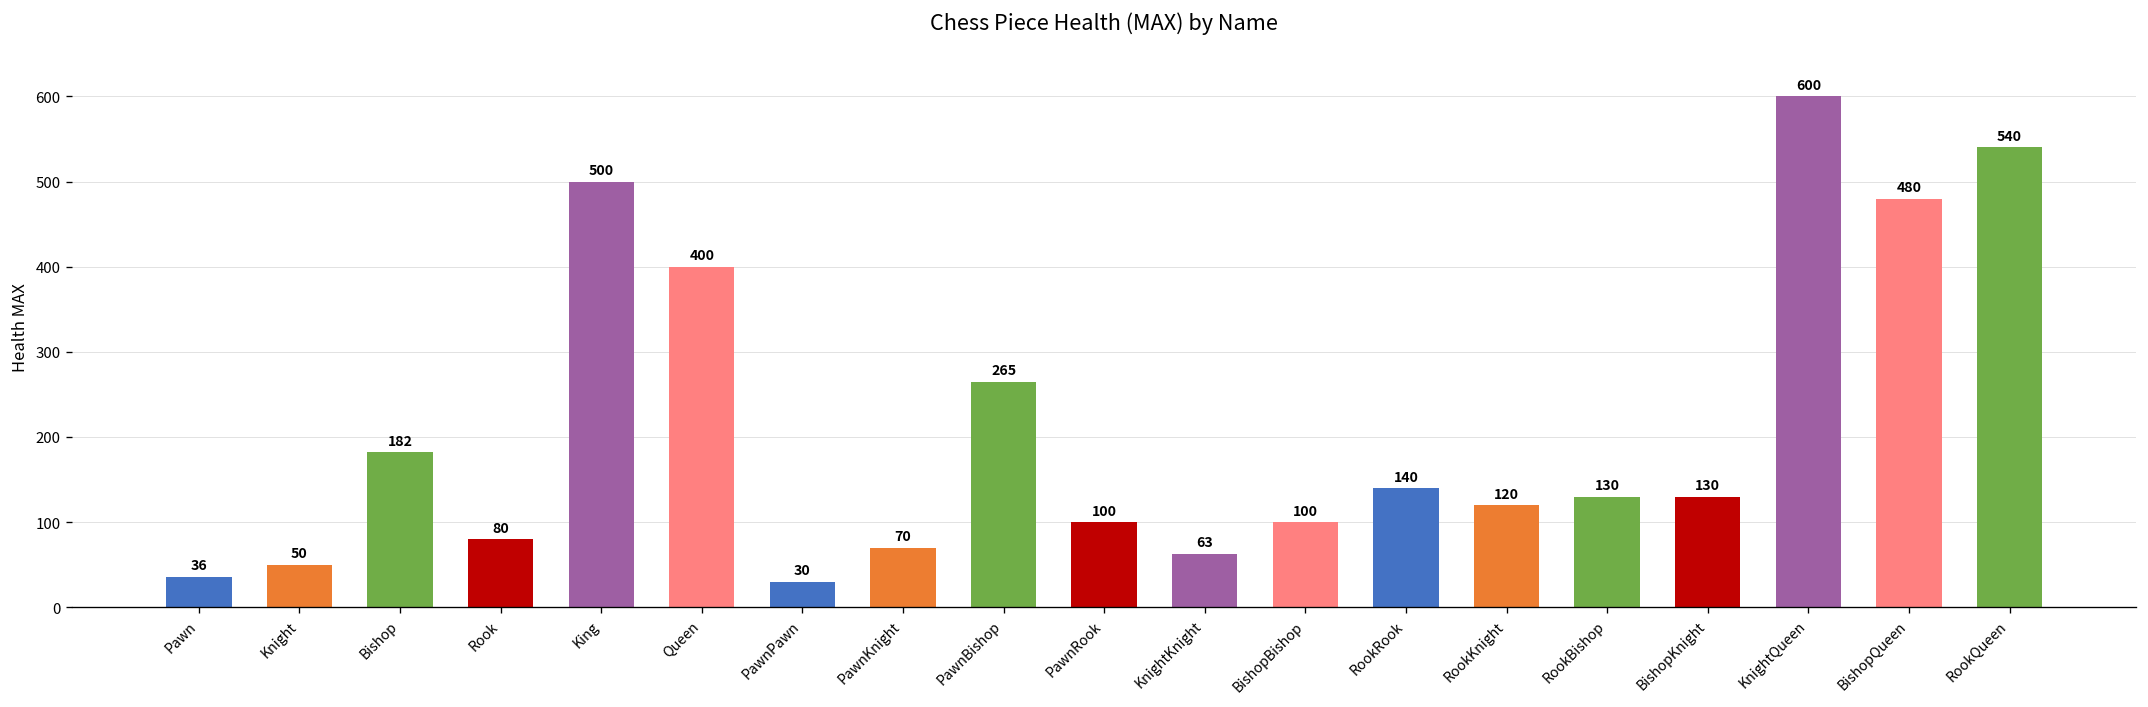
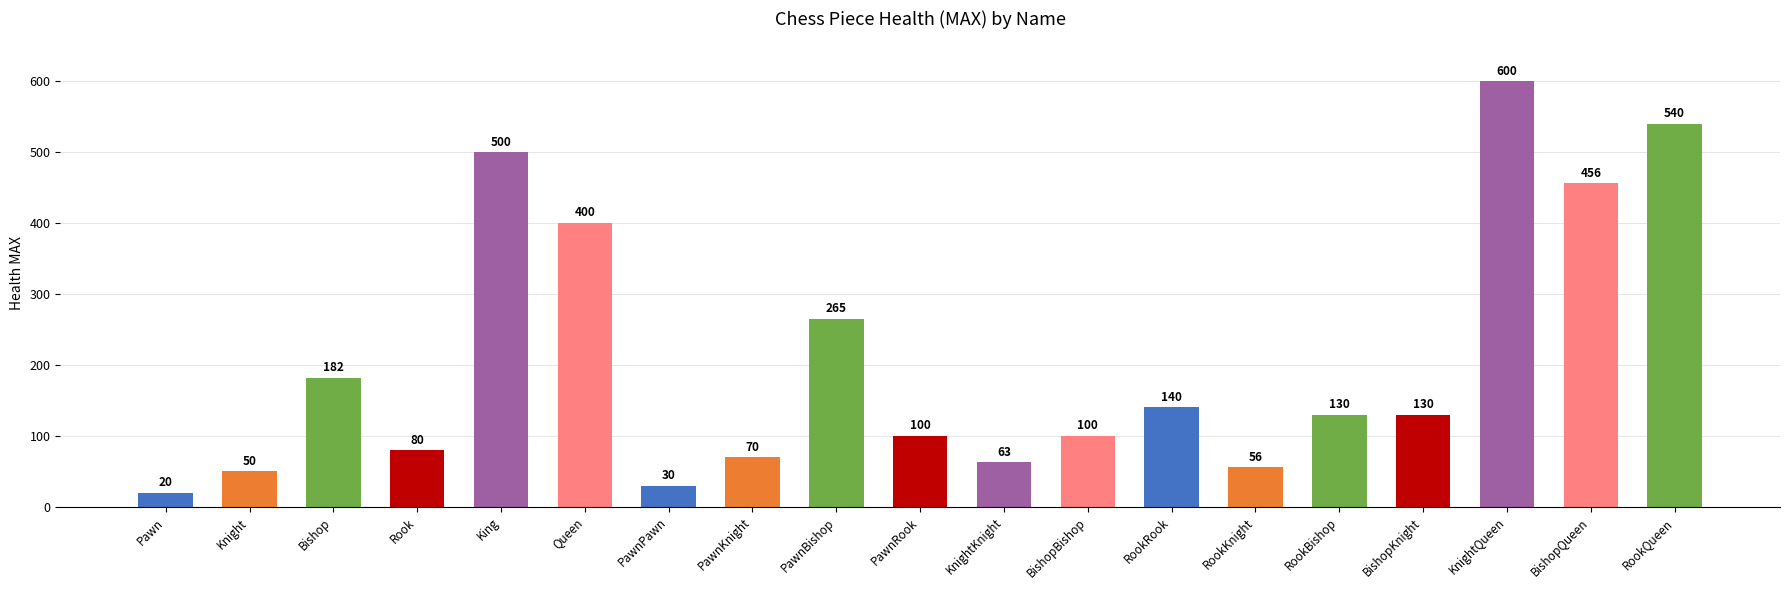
  {
-   "Pawn": 36,
+   "Pawn": 20,
    "Knight": 50,
    "Bishop": 182,
    "Rook": 80,
    "King": 500,
    "Queen": 400,
    "PawnPawn": 30,
    "PawnKnight": 70,
    "PawnBishop": 265,
    "PawnRook": 100,
    "KnightKnight": 63,
    "BishopBishop": 100,
    "RookRook": 140,
-   "RookKnight": 120,
+   "RookKnight": 56,
    "RookBishop": 130,
    "BishopKnight": 130,
    "KnightQueen": 600,
-   "BishopQueen": 480,
+   "BishopQueen": 456,
    "RookQueen": 540
  }
